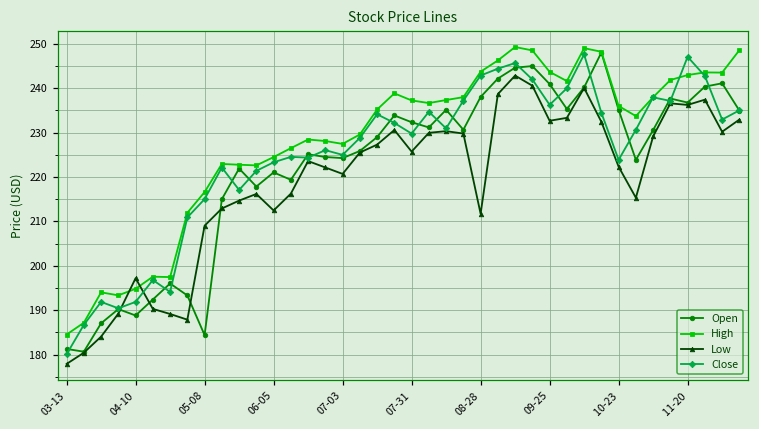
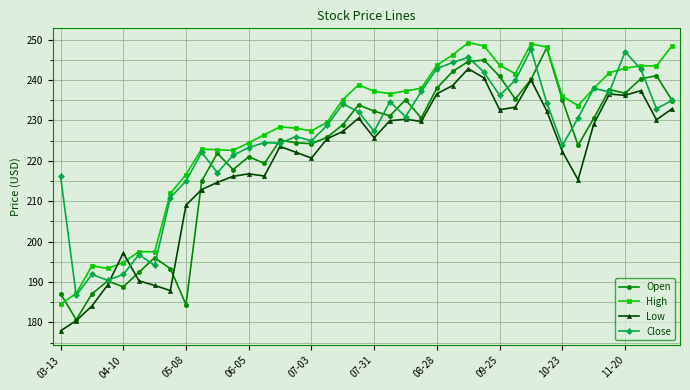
  {
    "Open": {
-     "03-13": 181,
+     "03-13": 187,
      "04-10": 189,
      "05-08": 184,
      "06-05": 221,
      "07-03": 224,
      "07-31": 232,
      "08-28": 238,
      "09-25": 241,
      "10-23": 235
    },
    "High": {
      "03-13": 185,
      "04-10": 195,
      "05-08": 217,
      "06-05": 224,
      "07-03": 227,
      "07-31": 237,
      "08-28": 244,
      "09-25": 244,
      "10-23": 236,
      "11-20": 243
    },
    "Low": {
      "03-13": 178,
      "04-10": 197,
      "05-08": 209,
-     "06-05": 212,
+     "06-05": 217,
      "07-03": 221,
      "07-31": 226,
-     "08-28": 212,
+     "08-28": 237,
      "09-25": 233,
      "10-23": 222
    },
    "Close": {
-     "03-13": 180,
+     "03-13": 216,
      "04-10": 192,
      "05-08": 215,
      "06-05": 223,
      "07-03": 225,
-     "07-31": 230,
+     "07-31": 227,
      "08-28": 243,
      "09-25": 236,
      "10-23": 224,
      "11-20": 247
    }
  }
